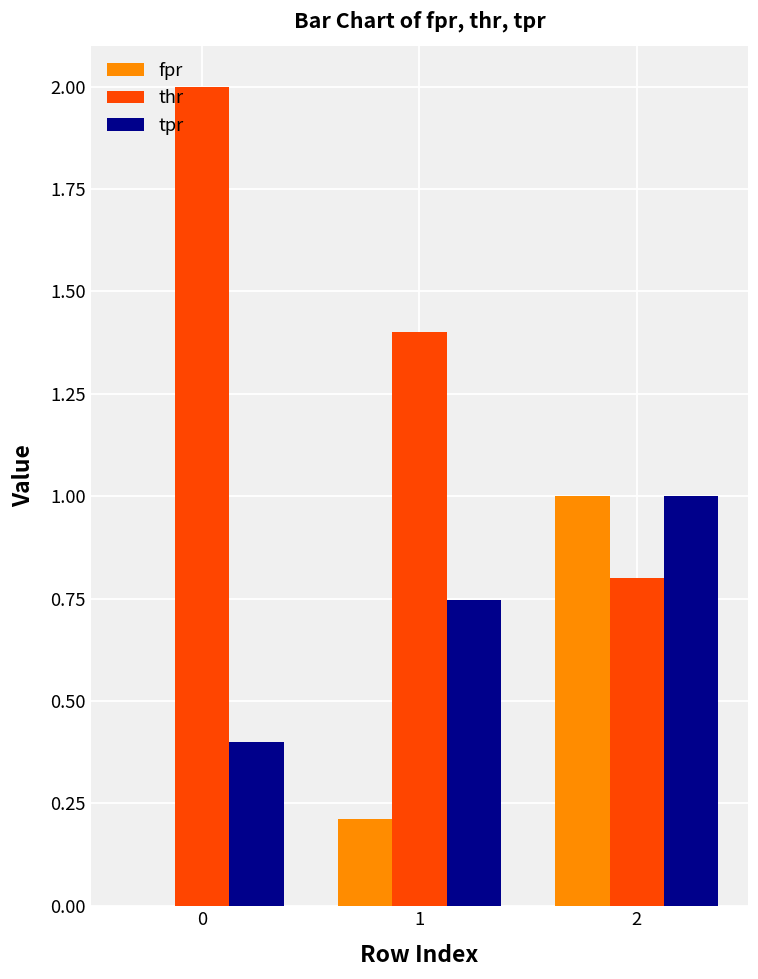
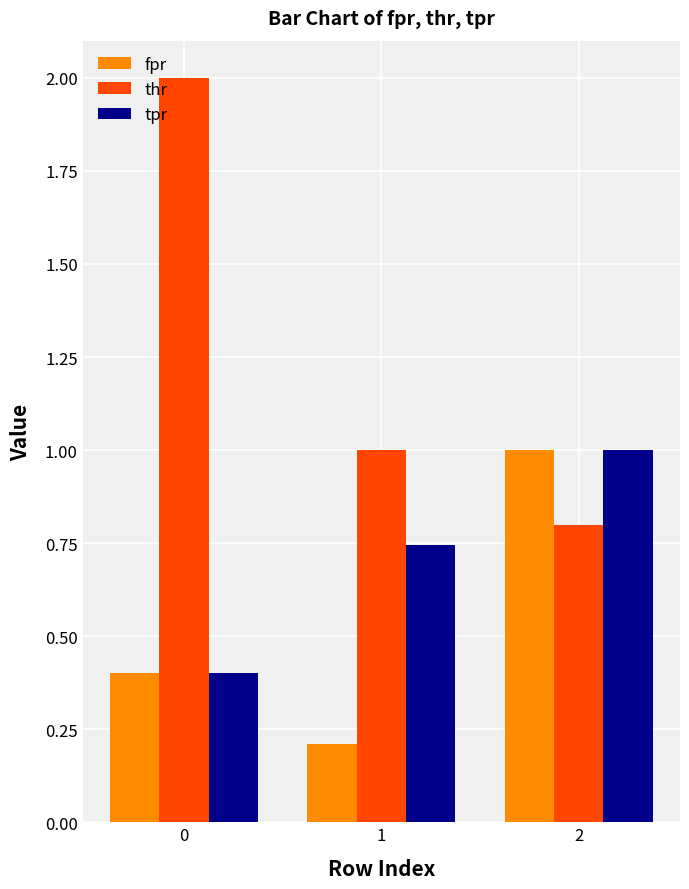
  {
    "fpr": {
-     "0": 0.0,
+     "0": 0.4,
      "1": 0.21,
      "2": 1.0
    },
    "thr": {
      "0": 2.0,
-     "1": 1.4,
+     "1": 1.0,
      "2": 0.8
    },
    "tpr": {
      "0": 0.4,
      "1": 0.75,
      "2": 1.0
    }
  }
